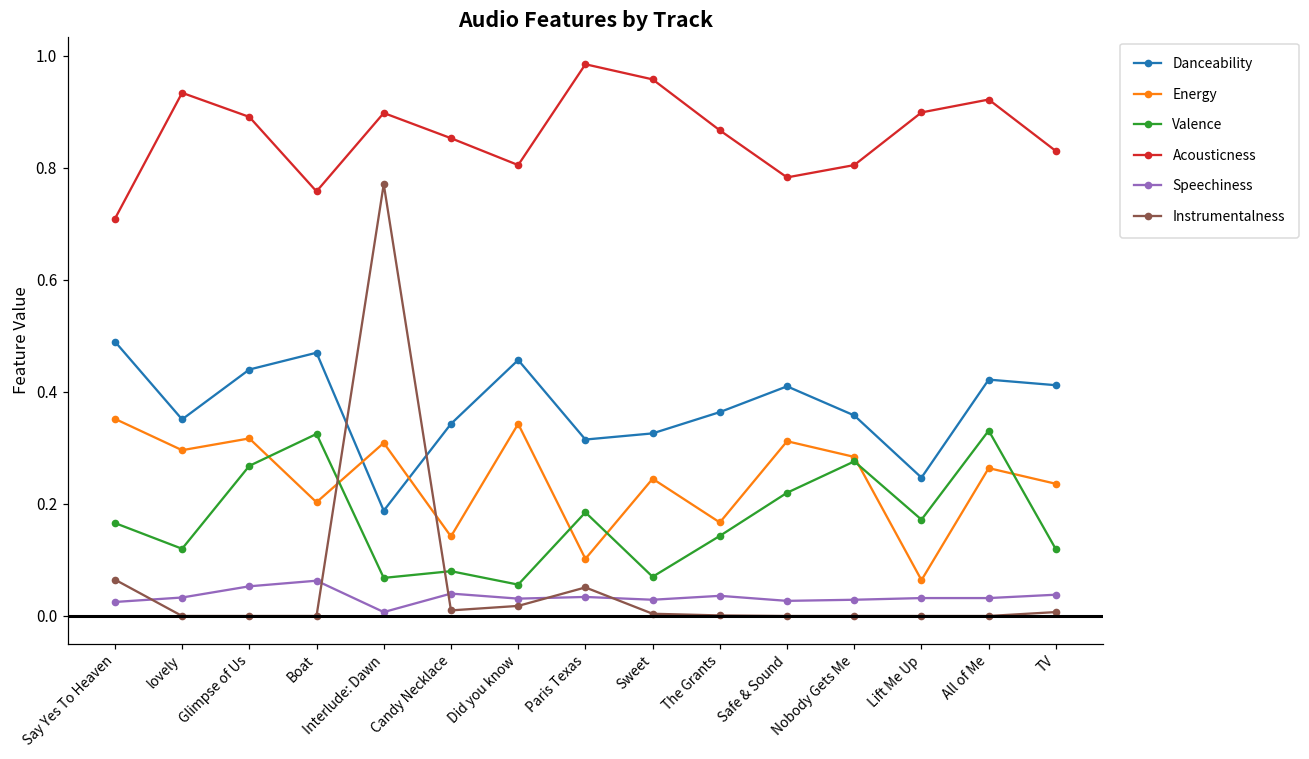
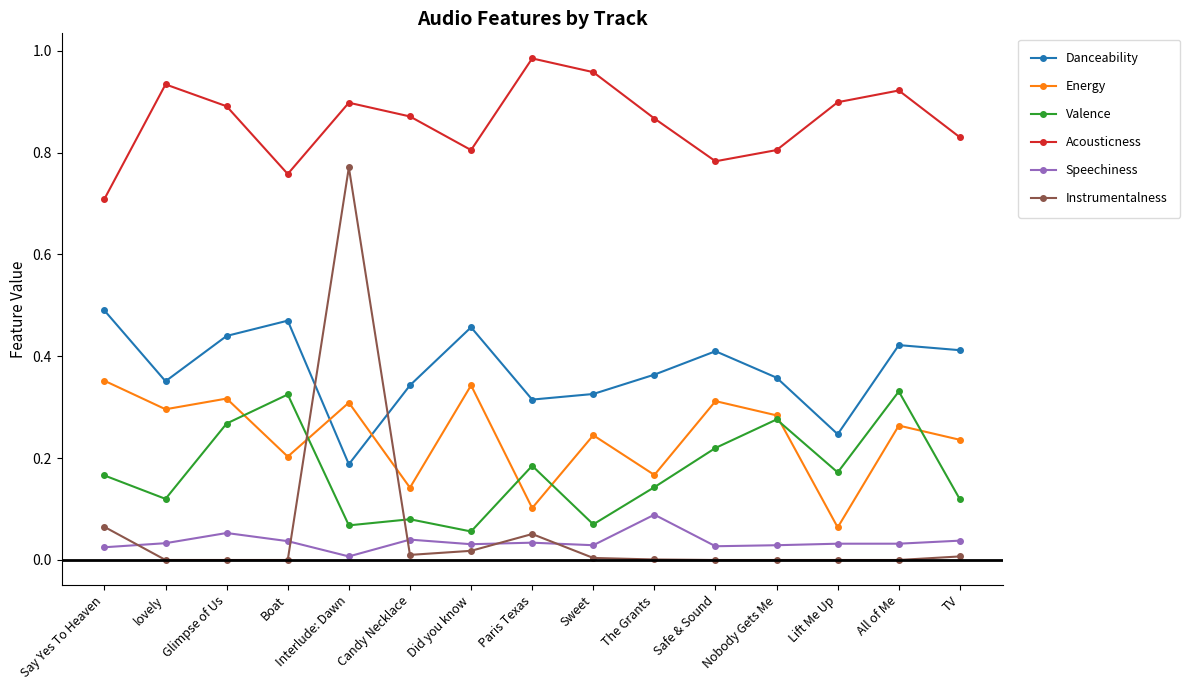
  {
    "Danceability": {
      "Say Yes To Heaven": 0.49,
      "lovely": 0.35,
      "Glimpse of Us": 0.44,
      "Boat": 0.47,
      "Interlude: Dawn": 0.19,
      "Candy Necklace": 0.34,
      "Did you know": 0.46,
      "Paris Texas": 0.32,
      "Sweet": 0.33,
      "The Grants": 0.36,
      "Safe & Sound": 0.41,
      "Nobody Gets Me": 0.36,
      "Lift Me Up": 0.25,
      "All of Me": 0.42,
      "TV": 0.41
    },
    "Energy": {
      "Say Yes To Heaven": 0.35,
      "lovely": 0.30,
      "Glimpse of Us": 0.32,
      "Boat": 0.20,
      "Interlude: Dawn": 0.31,
      "Candy Necklace": 0.14,
      "Did you know": 0.34,
      "Paris Texas": 0.10,
      "Sweet": 0.25,
      "The Grants": 0.17,
      "Safe & Sound": 0.31,
      "Nobody Gets Me": 0.28,
      "Lift Me Up": 0.06,
      "All of Me": 0.26,
      "TV": 0.24
    },
    "Valence": {
      "Say Yes To Heaven": 0.17,
      "lovely": 0.12,
      "Glimpse of Us": 0.27,
      "Boat": 0.33,
      "Interlude: Dawn": 0.07,
      "Candy Necklace": 0.08,
      "Did you know": 0.06,
      "Paris Texas": 0.19,
      "Sweet": 0.07,
      "The Grants": 0.14,
      "Safe & Sound": 0.22,
      "Nobody Gets Me": 0.28,
      "Lift Me Up": 0.17,
      "All of Me": 0.33,
      "TV": 0.12
    },
    "Acousticness": {
      "Say Yes To Heaven": 0.71,
      "lovely": 0.93,
      "Glimpse of Us": 0.89,
      "Boat": 0.76,
      "Interlude: Dawn": 0.90,
-     "Candy Necklace": 0.85,
+     "Candy Necklace": 0.87,
      "Did you know": 0.81,
      "Paris Texas": 0.99,
      "Sweet": 0.96,
      "The Grants": 0.87,
      "Safe & Sound": 0.78,
      "Nobody Gets Me": 0.81,
      "Lift Me Up": 0.90,
      "All of Me": 0.92,
      "TV": 0.83
    },
    "Speechiness": {
      "Say Yes To Heaven": 0.03,
      "lovely": 0.03,
      "Glimpse of Us": 0.05,
-     "Boat": 0.06,
+     "Boat": 0.04,
      "Interlude: Dawn": 0.01,
      "Candy Necklace": 0.04,
      "Did you know": 0.03,
      "Paris Texas": 0.03,
      "Sweet": 0.03,
-     "The Grants": 0.04,
+     "The Grants": 0.09,
      "Safe & Sound": 0.03,
      "Nobody Gets Me": 0.03,
      "Lift Me Up": 0.03,
      "All of Me": 0.03,
      "TV": 0.04
    },
    "Instrumentalness": {
      "Say Yes To Heaven": 0.07,
      "lovely": 0.00,
      "Glimpse of Us": 0.00,
      "Boat": 0.00,
      "Interlude: Dawn": 0.77,
      "Candy Necklace": 0.01,
      "Did you know": 0.02,
      "Paris Texas": 0.05,
      "Sweet": 0.00,
      "The Grants": 0.00,
      "Safe & Sound": 0.00,
      "Nobody Gets Me": 0.00,
      "Lift Me Up": 0.00,
      "All of Me": 0.00,
      "TV": 0.01
    }
  }
